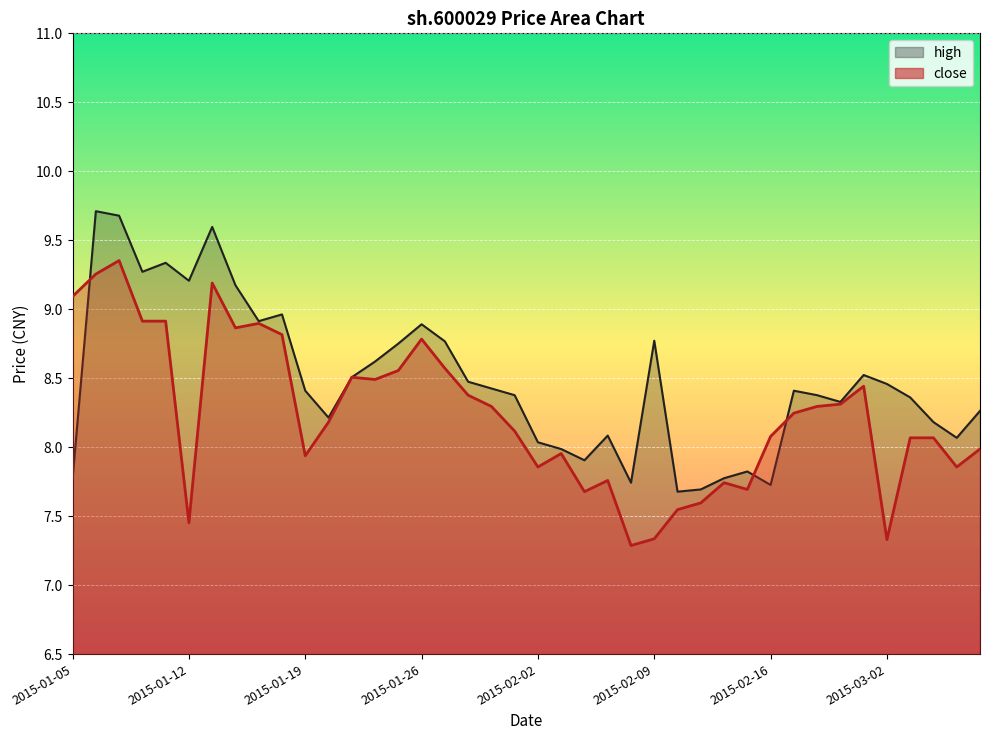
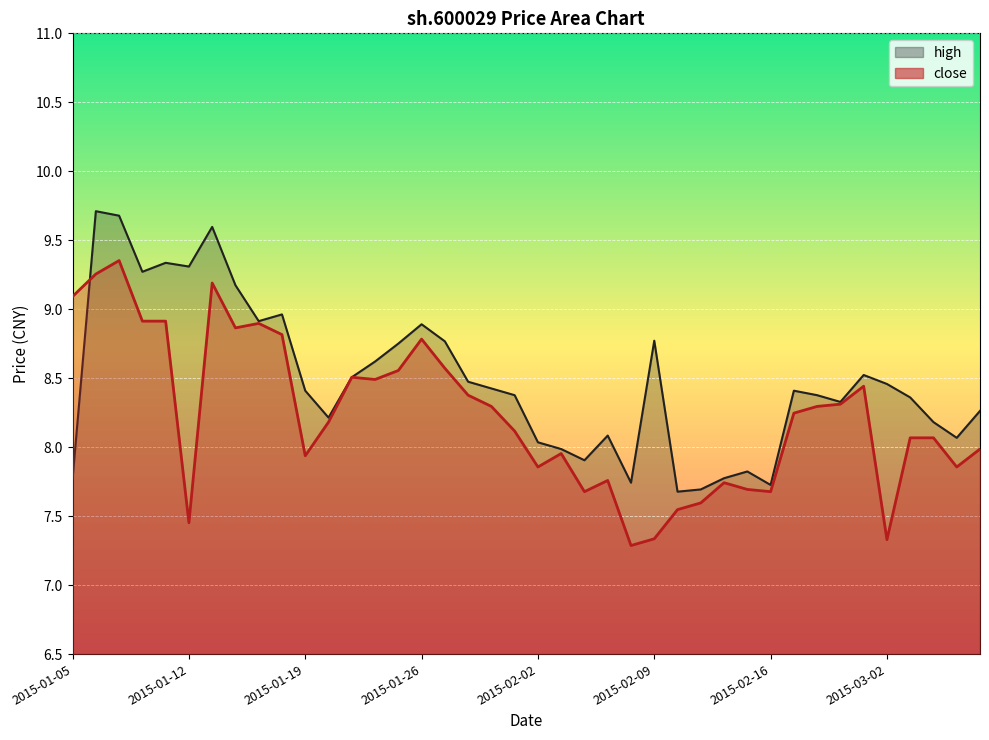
  {
    "high": {
      "2015-01-05": 7.77,
-     "2015-01-12": 9.21,
+     "2015-01-12": 9.31,
      "2015-01-19": 8.41,
      "2015-01-26": 8.89,
      "2015-02-02": 8.04,
      "2015-02-09": 8.77,
      "2015-02-16": 7.73,
      "2015-03-02": 8.46
    },
    "close": {
      "2015-01-05": 9.09,
      "2015-01-12": 7.45,
      "2015-01-19": 7.94,
      "2015-01-26": 8.78,
      "2015-02-02": 7.86,
      "2015-02-09": 7.34,
-     "2015-02-16": 8.08,
+     "2015-02-16": 7.68,
      "2015-03-02": 7.33
    }
  }
